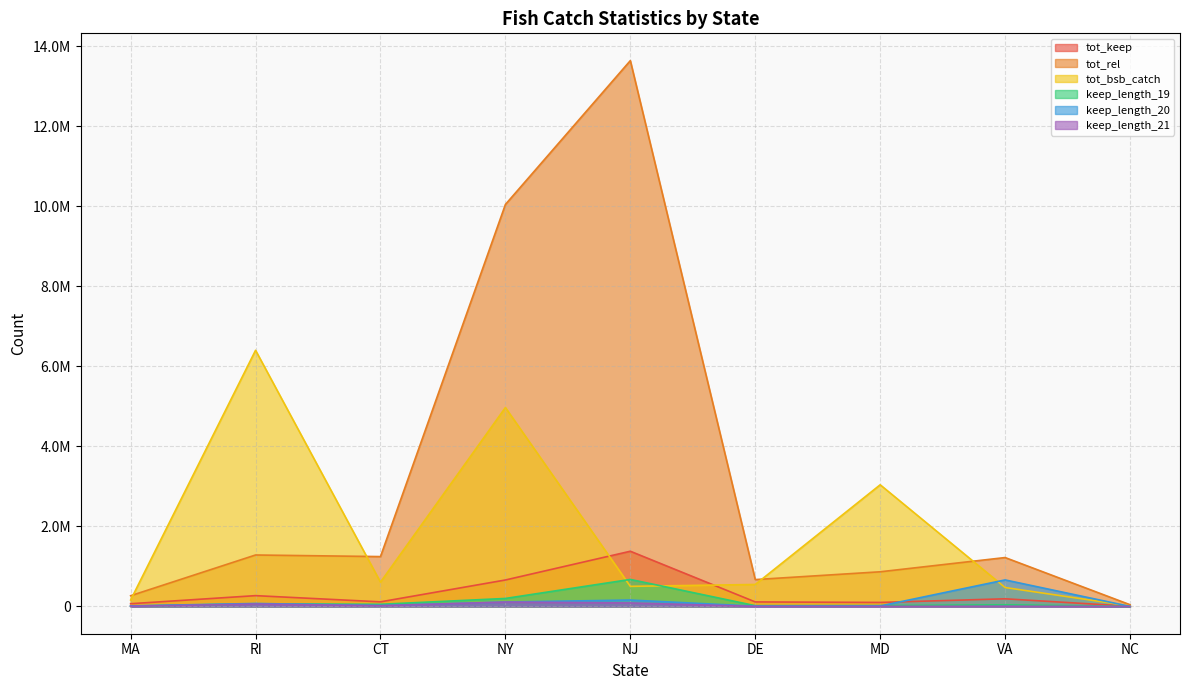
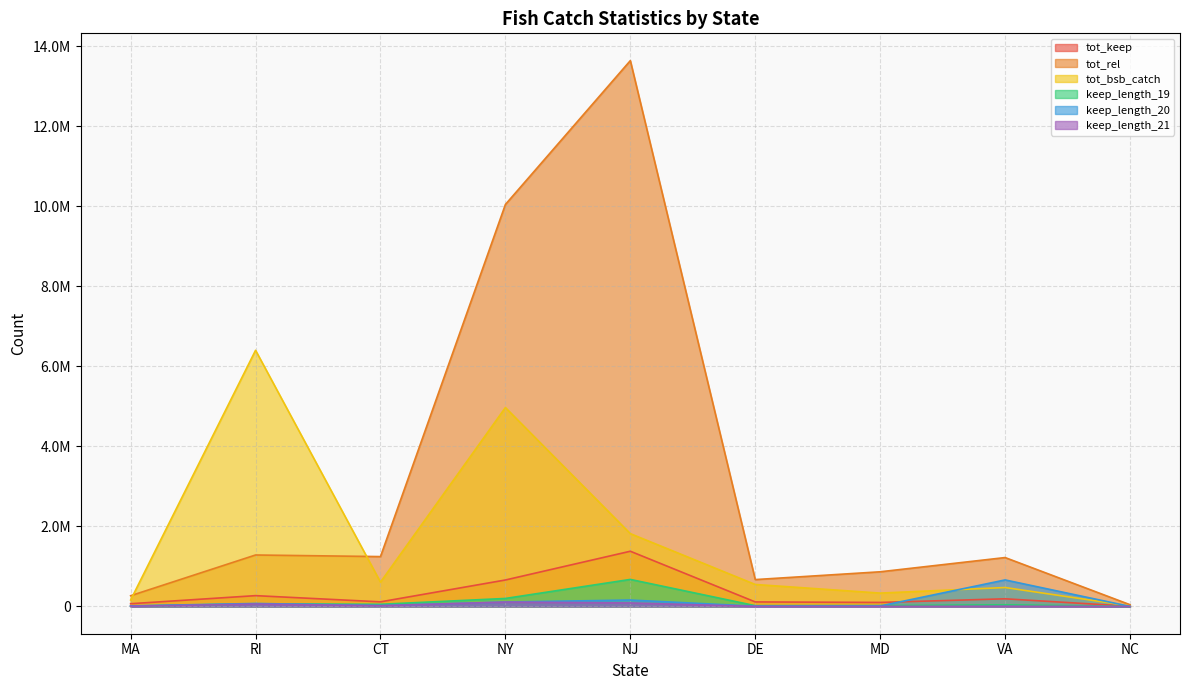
  {
    "tot_bsb_catch": {
      "MA": 200000,
      "RI": 6400000,
      "CT": 600000,
      "NY": 5000000,
-     "NJ": 500000,
+     "NJ": 1800000,
      "DE": 500000,
-     "MD": 3000000,
+     "MD": 300000,
      "VA": 500000
    },
    "keep_length_19": {
      "NY": 200000,
      "NJ": 700000
    },
    "keep_length_20": {
      "NJ": 200000,
      "VA": 700000
    },
    "keep_length_21": {
      "NJ": 100000
    }
  }
